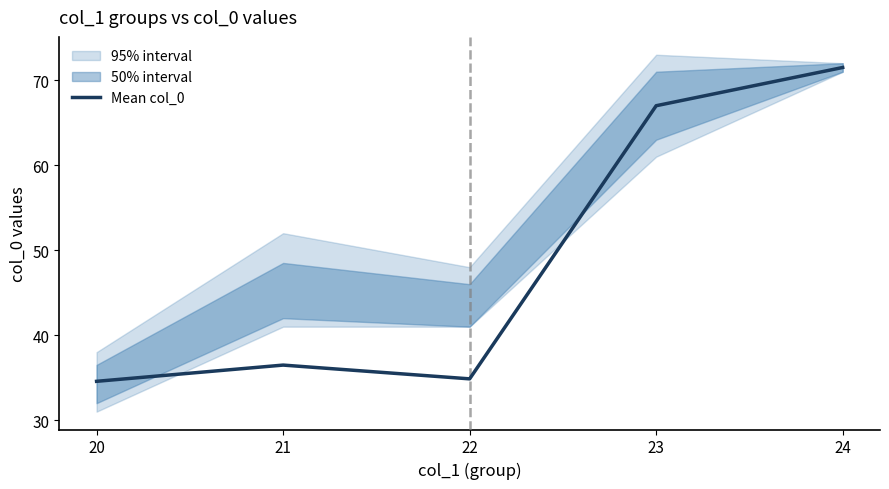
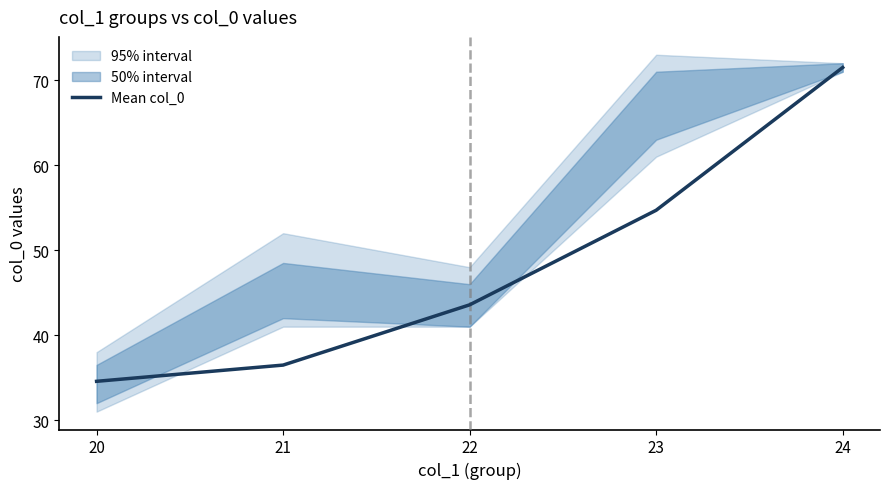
  {
    "Mean col_0": {
      "20": 35,
      "21": 36,
-     "22": 35,
-     "23": 67,
+     "22": 44,
+     "23": 55,
      "24": 72
    }
  }
